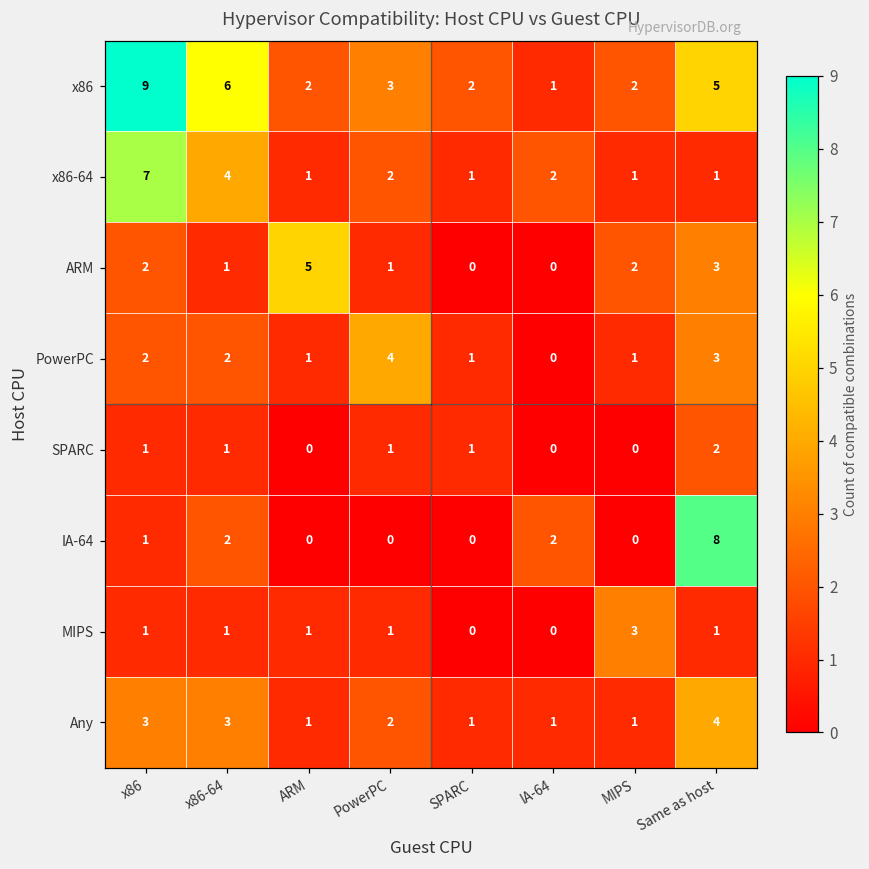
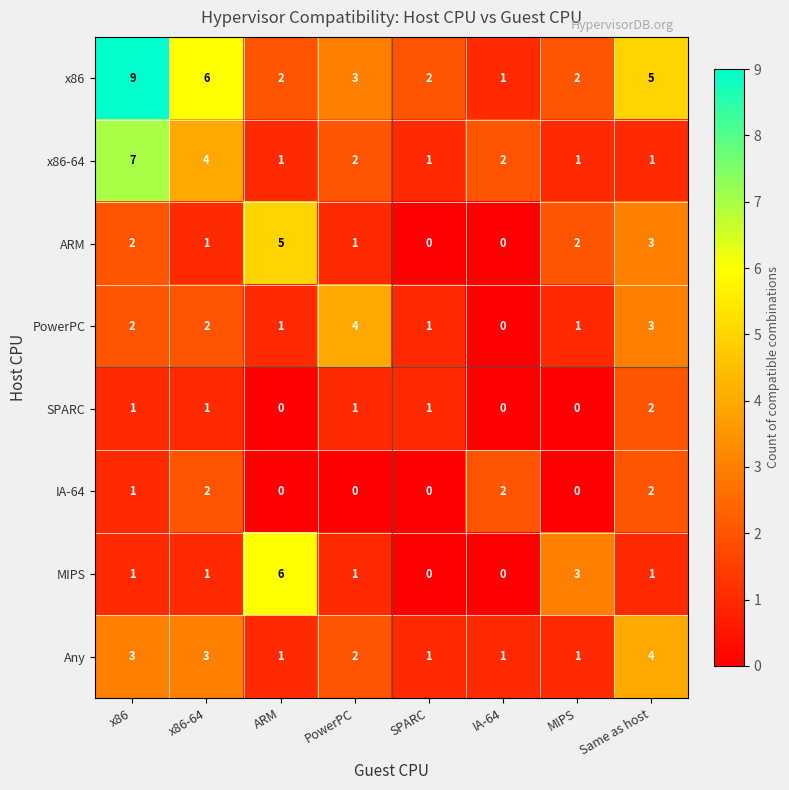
  {
    "x86": {
      "x86": 9,
      "x86-64": 6,
      "ARM": 2,
      "PowerPC": 3,
      "SPARC": 2,
      "IA-64": 1,
      "MIPS": 2,
      "Same as host": 5
    },
    "x86-64": {
      "x86": 7,
      "x86-64": 4,
      "ARM": 1,
      "PowerPC": 2,
      "SPARC": 1,
      "IA-64": 2,
      "MIPS": 1,
      "Same as host": 1
    },
    "ARM": {
      "x86": 2,
      "x86-64": 1,
      "ARM": 5,
      "PowerPC": 1,
      "SPARC": 0,
      "IA-64": 0,
      "MIPS": 2,
      "Same as host": 3
    },
    "PowerPC": {
      "x86": 2,
      "x86-64": 2,
      "ARM": 1,
      "PowerPC": 4,
      "SPARC": 1,
      "IA-64": 0,
      "MIPS": 1,
      "Same as host": 3
    },
    "SPARC": {
      "x86": 1,
      "x86-64": 1,
      "ARM": 0,
      "PowerPC": 1,
      "SPARC": 1,
      "IA-64": 0,
      "MIPS": 0,
      "Same as host": 2
    },
    "IA-64": {
      "x86": 1,
      "x86-64": 2,
      "ARM": 0,
      "PowerPC": 0,
      "SPARC": 0,
      "IA-64": 2,
      "MIPS": 0,
-     "Same as host": 8
+     "Same as host": 2
    },
    "MIPS": {
      "x86": 1,
      "x86-64": 1,
-     "ARM": 1,
+     "ARM": 6,
      "PowerPC": 1,
      "SPARC": 0,
      "IA-64": 0,
      "MIPS": 3,
      "Same as host": 1
    },
    "Any": {
      "x86": 3,
      "x86-64": 3,
      "ARM": 1,
      "PowerPC": 2,
      "SPARC": 1,
      "IA-64": 1,
      "MIPS": 1,
      "Same as host": 4
    }
  }
